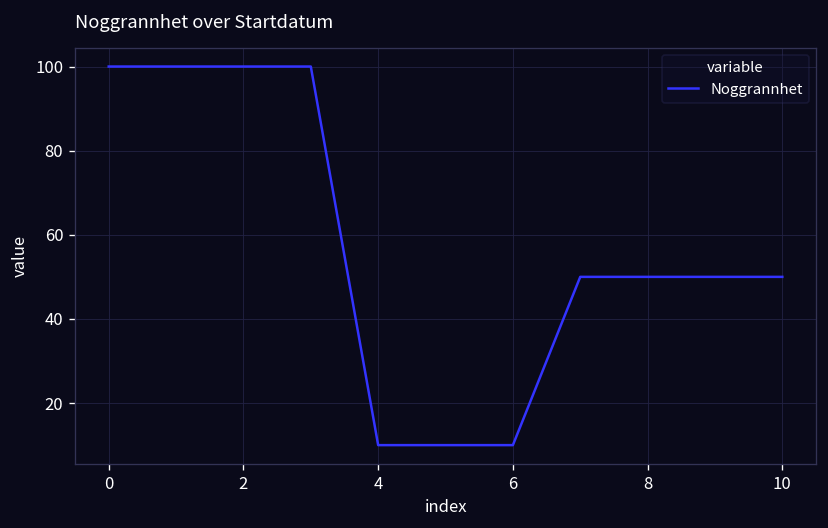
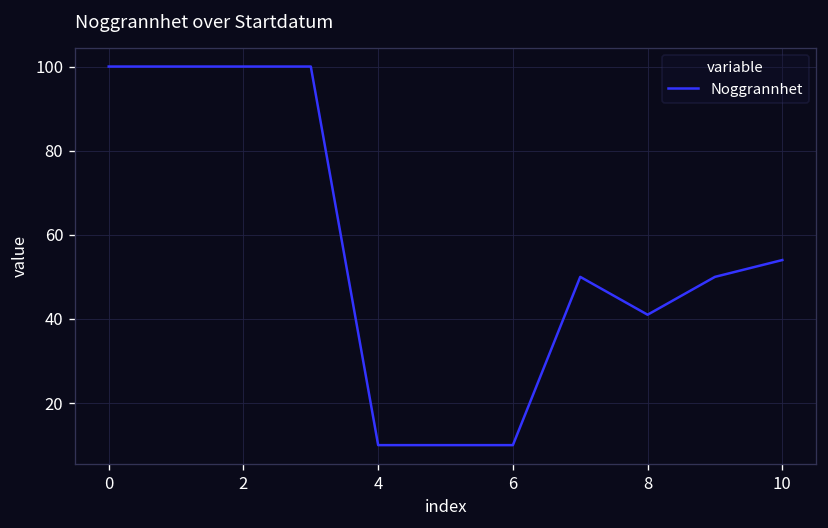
  {
    "0": 100,
    "2": 100,
    "4": 10,
    "6": 10,
-   "8": 50,
-   "10": 50
+   "8": 41,
+   "10": 54
  }
